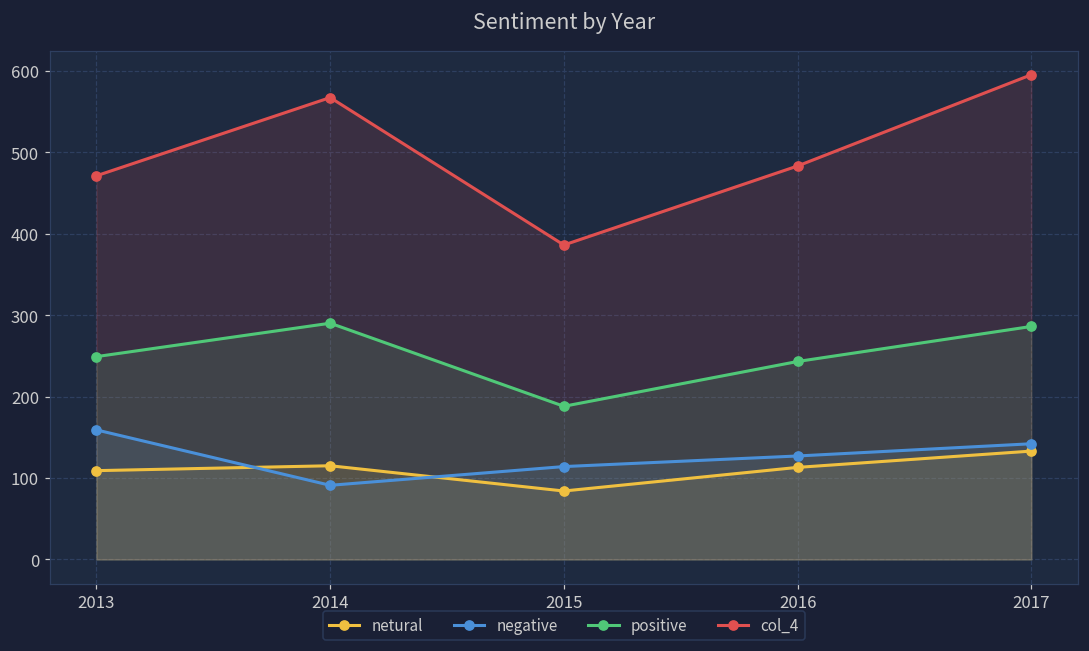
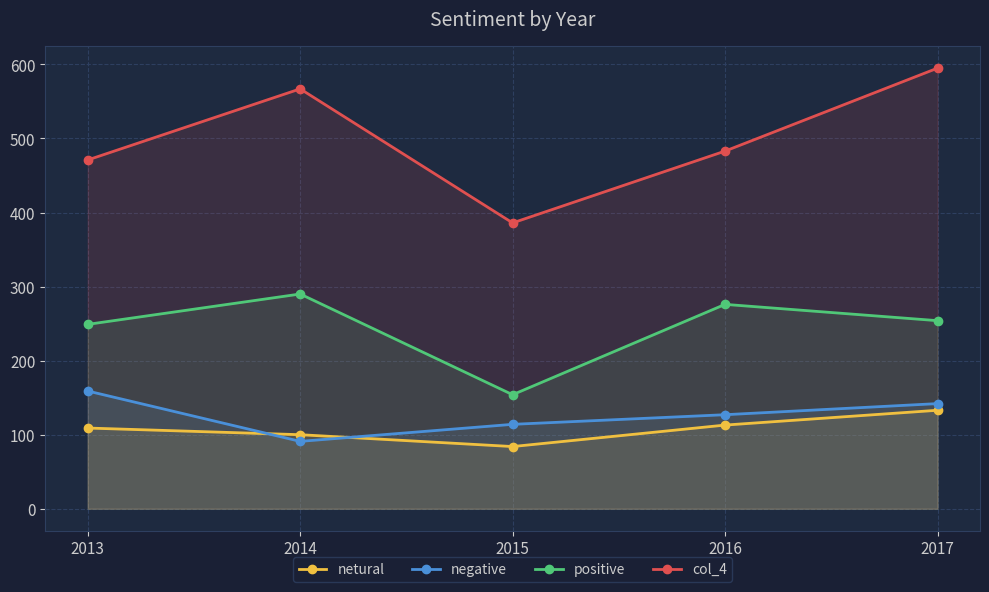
  {
    "netural": {
      "2013": 110,
-     "2014": 120,
+     "2014": 100,
      "2015": 80,
      "2016": 110,
      "2017": 130
    },
    "negative": {
      "2013": 160,
      "2014": 90,
      "2015": 110,
      "2016": 130,
      "2017": 140
    },
    "positive": {
      "2013": 250,
      "2014": 290,
-     "2015": 190,
-     "2016": 240,
-     "2017": 290
+     "2015": 150,
+     "2016": 280,
+     "2017": 250
    },
    "col_4": {
      "2013": 470,
      "2014": 570,
      "2015": 390,
      "2016": 480,
      "2017": 600
    }
  }
